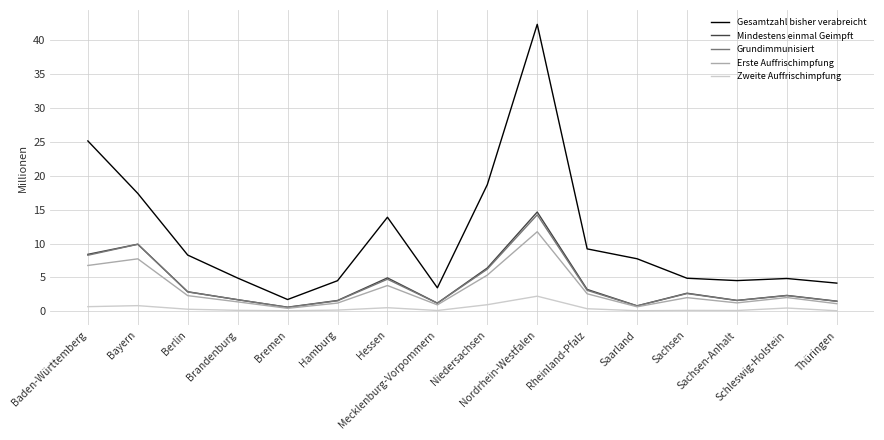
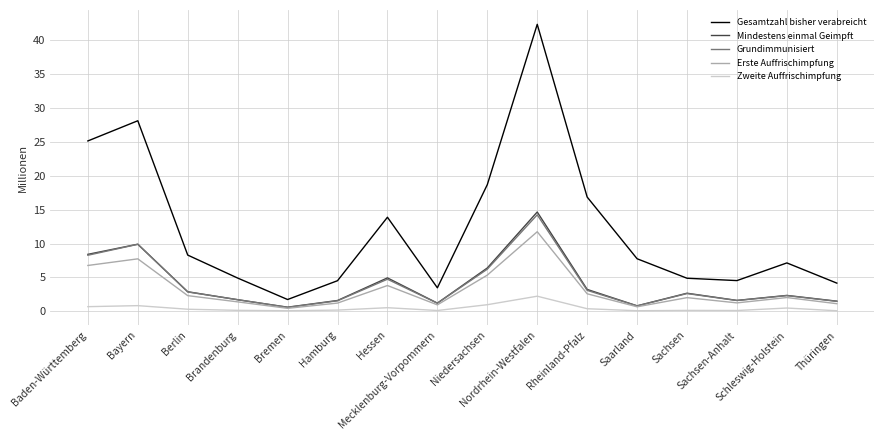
  {
    "Gesamtzahl bisher verabreicht": {
      "Baden-Württemberg": 25,
-     "Bayern": 17,
+     "Bayern": 28,
      "Berlin": 8,
      "Brandenburg": 5,
      "Bremen": 2,
      "Hamburg": 5,
      "Hessen": 14,
      "Mecklenburg-Vorpommern": 3,
      "Niedersachsen": 19,
      "Nordrhein-Westfalen": 42,
-     "Rheinland-Pfalz": 9,
+     "Rheinland-Pfalz": 17,
      "Saarland": 8,
      "Sachsen": 5,
      "Sachsen-Anhalt": 5,
-     "Schleswig-Holstein": 5,
+     "Schleswig-Holstein": 7,
      "Thüringen": 4
    },
    "Mindestens einmal Geimpft": {
      "Nordrhein-Westfalen": 15
    },
    "Grundimmunisiert": {
      "Nordrhein-Westfalen": 14
    }
  }
